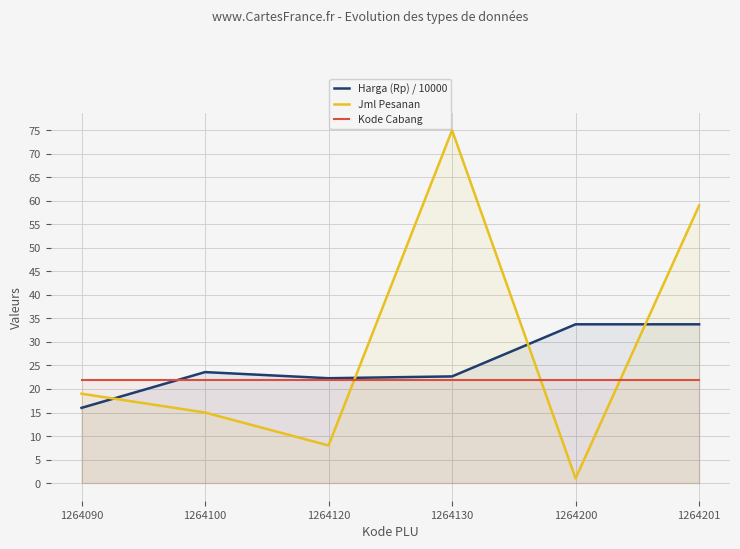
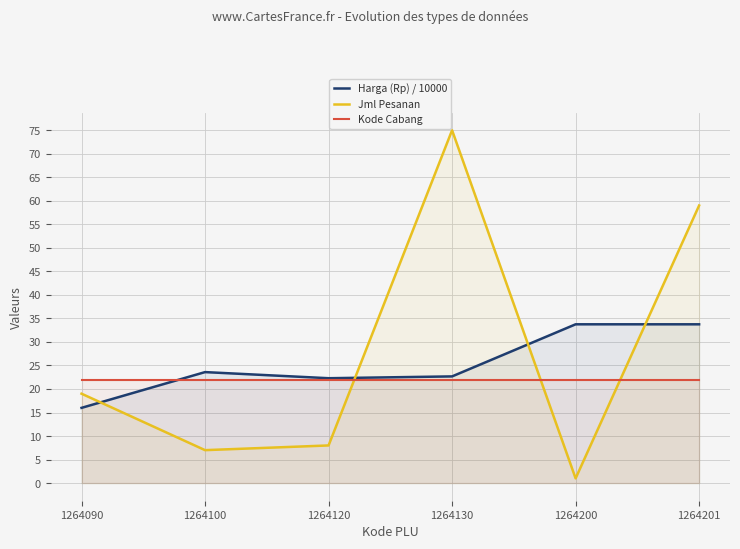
  {
    "Harga (Rp) / 10000": {
      "1264090": 16,
      "1264100": 24,
      "1264130": 23,
      "1264200": 34,
      "1264201": 34
    },
    "Jml Pesanan": {
      "1264090": 19,
-     "1264100": 15,
+     "1264100": 7,
      "1264120": 8,
      "1264130": 75,
      "1264200": 1,
      "1264201": 59
    },
    "Kode Cabang": {
      "1264090": 22,
      "1264100": 22,
      "1264130": 22,
      "1264200": 22,
      "1264201": 22
    }
  }
